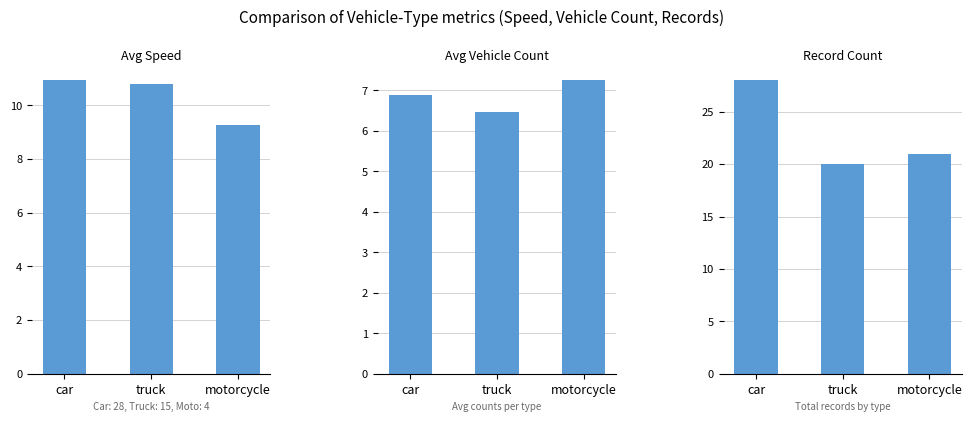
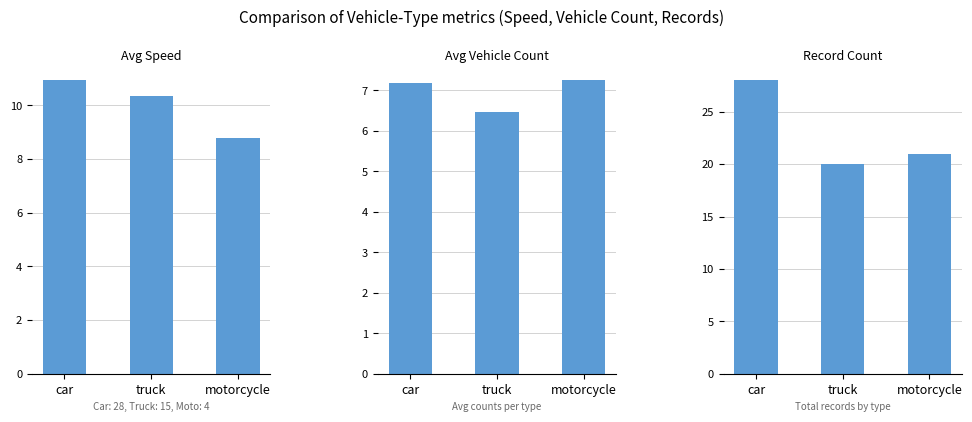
  {
    "Avg Speed": {
      "car": 10.9,
-     "truck": 10.8,
-     "motorcycle": 9.3
+     "truck": 10.3,
+     "motorcycle": 8.8
    },
    "Avg Vehicle Count": {
-     "car": 6.9,
+     "car": 7.2,
      "truck": 6.5,
      "motorcycle": 7.3
    },
    "Record Count": {
      "car": 28.0,
      "truck": 20.0,
      "motorcycle": 21.0
    }
  }
